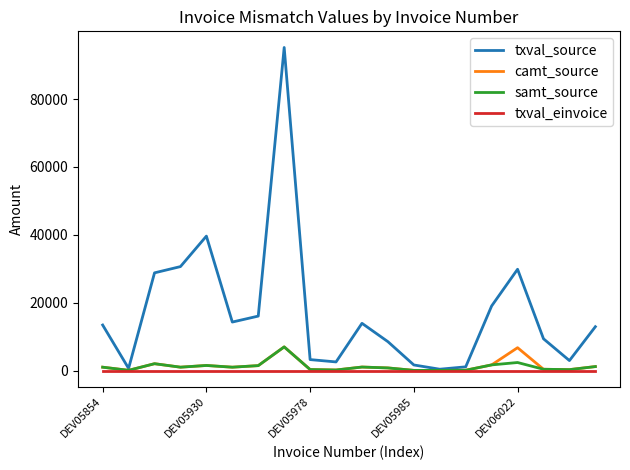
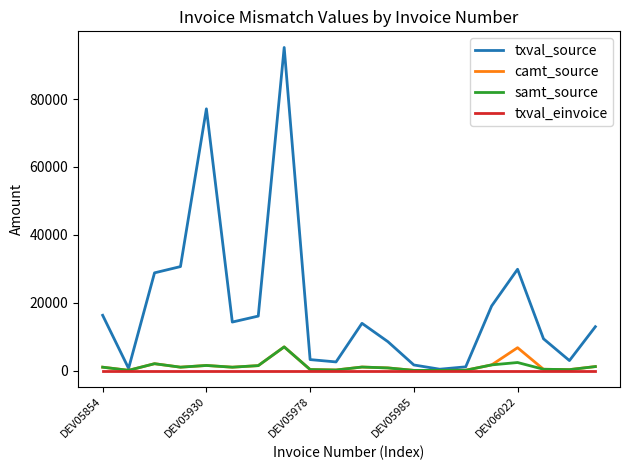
  {
    "txval_source": {
-     "DEV05854": 13000,
-     "DEV05930": 40000,
+     "DEV05854": 16000,
+     "DEV05930": 77000,
      "DEV05978": 3000,
      "DEV05985": 2000,
      "DEV06022": 30000
    },
    "camt_source": {
      "DEV06022": 7000
    },
    "samt_source": {
      "DEV06022": 2000
    },
    "txval_einvoice": {
      "DEV05854": 0,
      "DEV05930": 0,
      "DEV06022": 0
    }
  }
